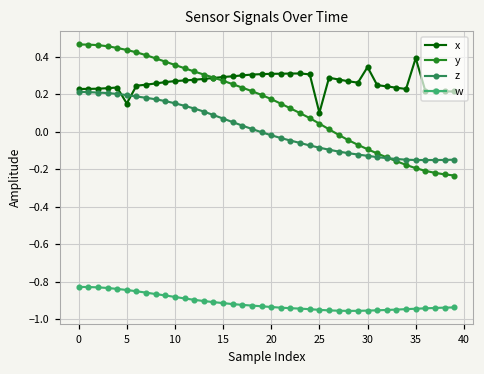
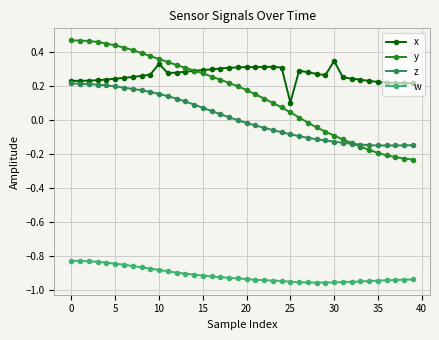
  {
    "x": {
      "0": 0.23,
-     "5": 0.15,
-     "10": 0.27,
+     "5": 0.24,
+     "10": 0.33,
      "15": 0.29,
      "20": 0.31,
      "25": 0.10,
      "30": 0.35,
-     "35": 0.39
+     "35": 0.22
    }
  }
